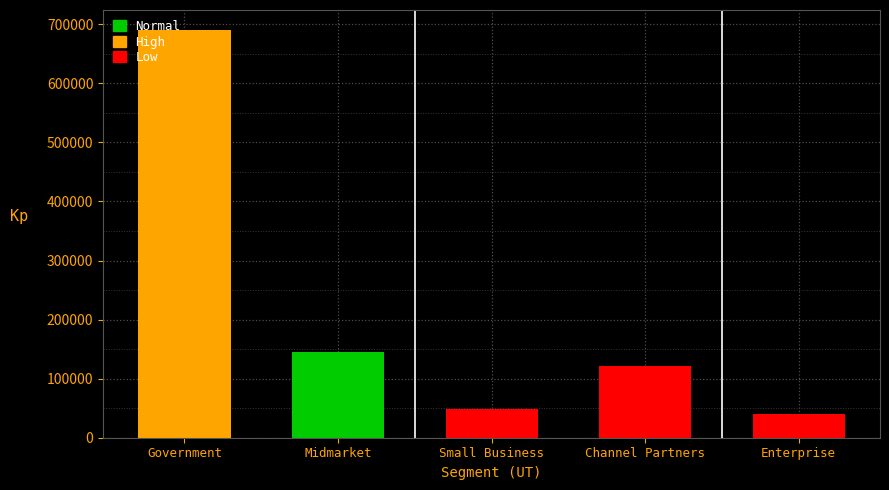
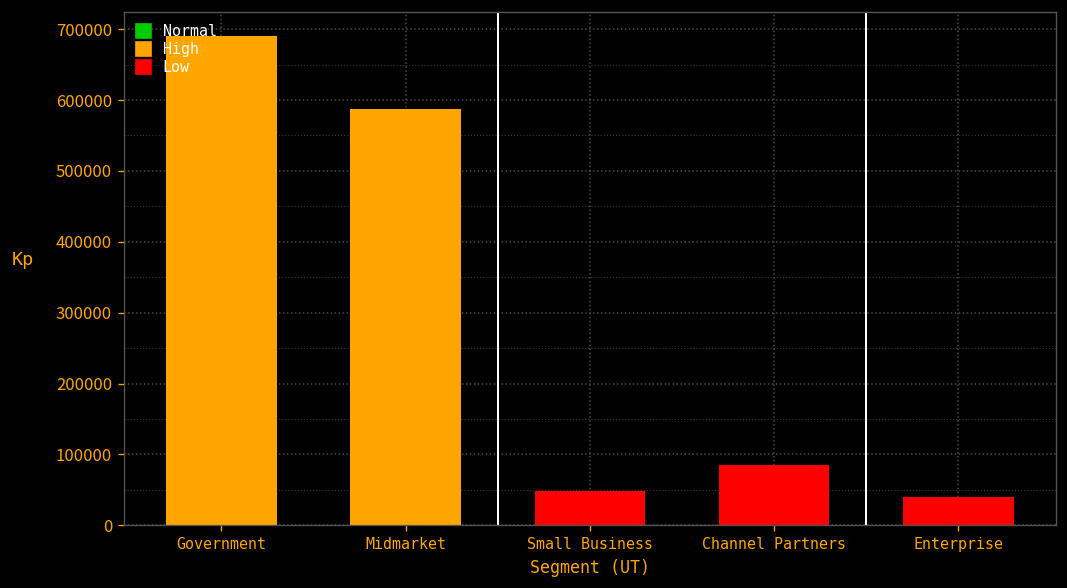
  {
    "Government": 690000,
-   "Midmarket": 150000,
+   "Midmarket": 590000,
    "Small Business": 50000,
-   "Channel Partners": 120000,
+   "Channel Partners": 80000,
    "Enterprise": 40000
  }
